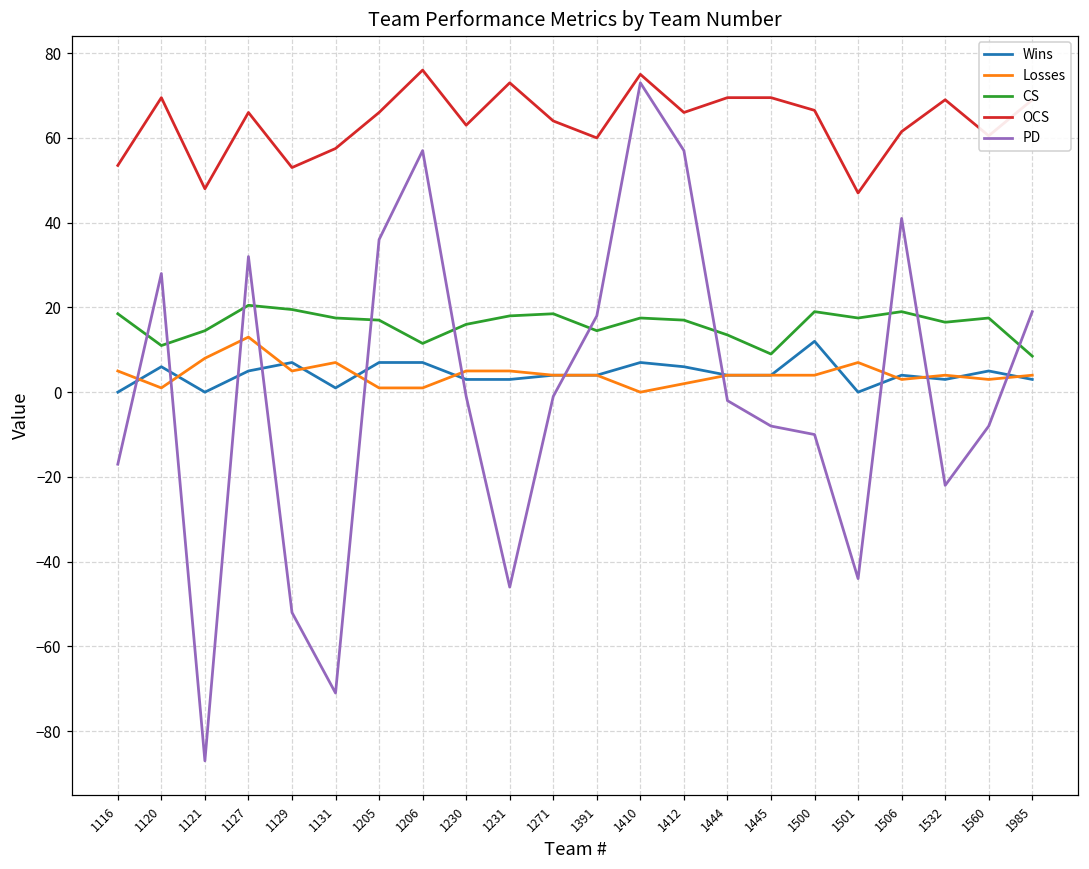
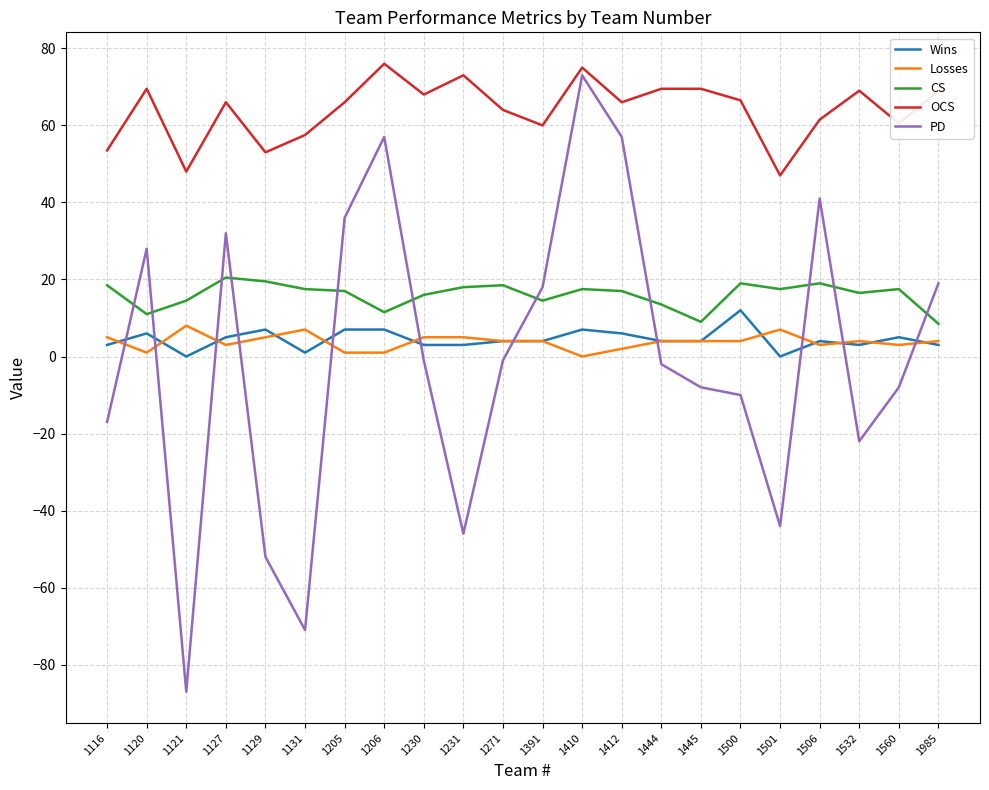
  {
    "Wins": {
-     "1116": 0,
+     "1116": 3,
      "1120": 6,
      "1121": 0,
      "1127": 5,
      "1129": 7,
      "1131": 1,
      "1205": 7,
      "1206": 7,
      "1230": 3,
      "1231": 3,
      "1410": 7,
      "1412": 6,
      "1500": 12,
      "1501": 0,
      "1506": 4,
      "1532": 3,
      "1560": 5,
      "1985": 3
    },
    "Losses": {
      "1116": 5,
      "1120": 1,
      "1121": 8,
-     "1127": 13,
+     "1127": 3,
      "1129": 5,
      "1131": 7,
      "1205": 1,
      "1206": 1,
      "1230": 5,
      "1231": 5,
      "1410": 0,
      "1412": 2,
      "1500": 4,
      "1501": 7,
      "1506": 3,
      "1532": 4,
      "1560": 3,
      "1985": 4
    },
    "CS": {
      "1116": 19,
      "1120": 11,
      "1121": 15,
      "1127": 21,
      "1129": 20,
      "1131": 18,
      "1205": 17,
      "1206": 12,
      "1230": 16,
      "1231": 18,
      "1271": 19,
      "1391": 15,
      "1410": 18,
      "1412": 17,
      "1444": 14,
      "1445": 9,
      "1500": 19,
      "1501": 18,
      "1506": 19,
      "1532": 17,
      "1560": 18,
      "1985": 9
    },
    "OCS": {
      "1116": 54,
      "1120": 70,
      "1121": 48,
      "1127": 66,
      "1129": 53,
      "1131": 58,
      "1205": 66,
      "1206": 76,
-     "1230": 63,
+     "1230": 68,
      "1231": 73,
      "1271": 64,
      "1391": 60,
      "1410": 75,
      "1412": 66,
      "1444": 70,
      "1445": 70,
      "1500": 67,
      "1501": 47,
      "1506": 62,
      "1532": 69
    },
    "PD": {
      "1116": -17,
      "1120": 28,
      "1121": -87,
      "1127": 32,
      "1129": -52,
      "1131": -71,
      "1205": 36,
      "1206": 57,
      "1230": -1,
      "1231": -46,
      "1271": -1,
      "1391": 18,
      "1410": 73,
      "1412": 57,
      "1444": -2,
      "1445": -8,
      "1500": -10,
      "1501": -44,
      "1506": 41,
      "1532": -22,
      "1560": -8,
      "1985": 19
    }
  }
